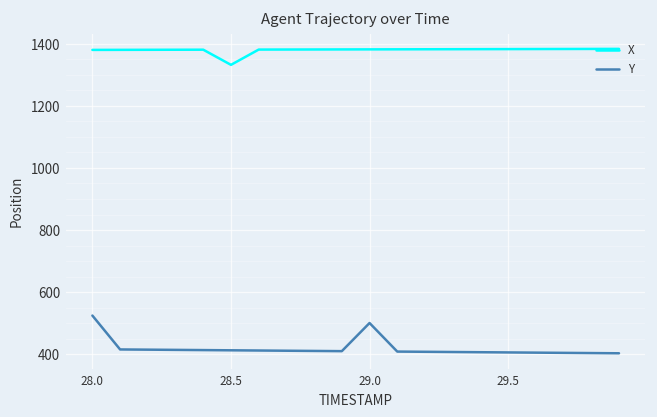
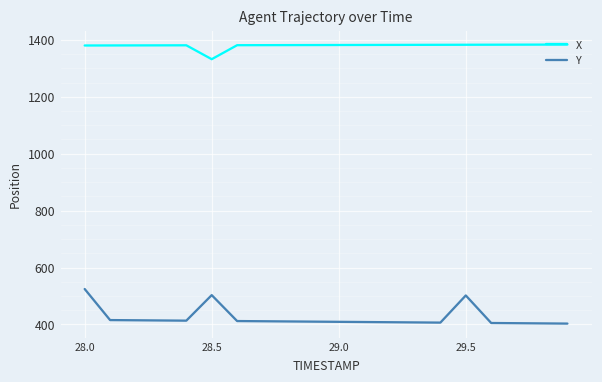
  {
    "X": {
      "28.0": 1380,
      "28.5": 1330,
      "29.0": 1380,
      "29.5": 1380
    },
    "Y": {
      "28.0": 520,
-     "28.5": 410,
-     "29.0": 500,
-     "29.5": 410
+     "28.5": 500,
+     "29.0": 410,
+     "29.5": 500
    }
  }
